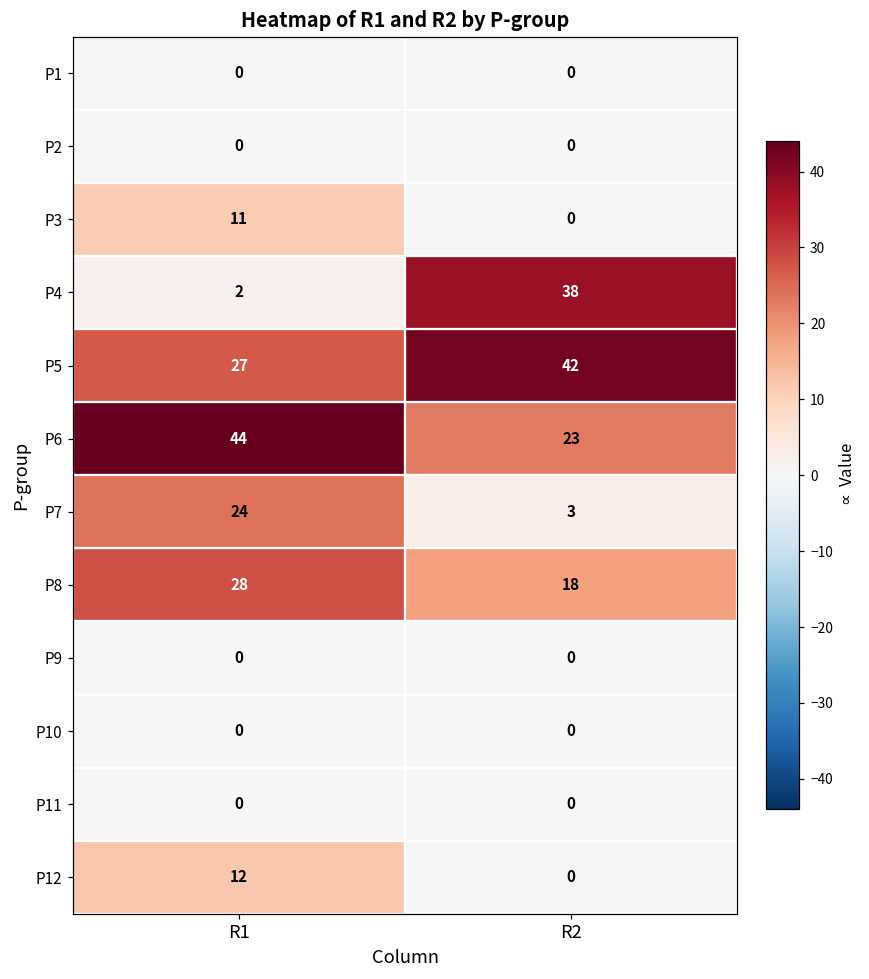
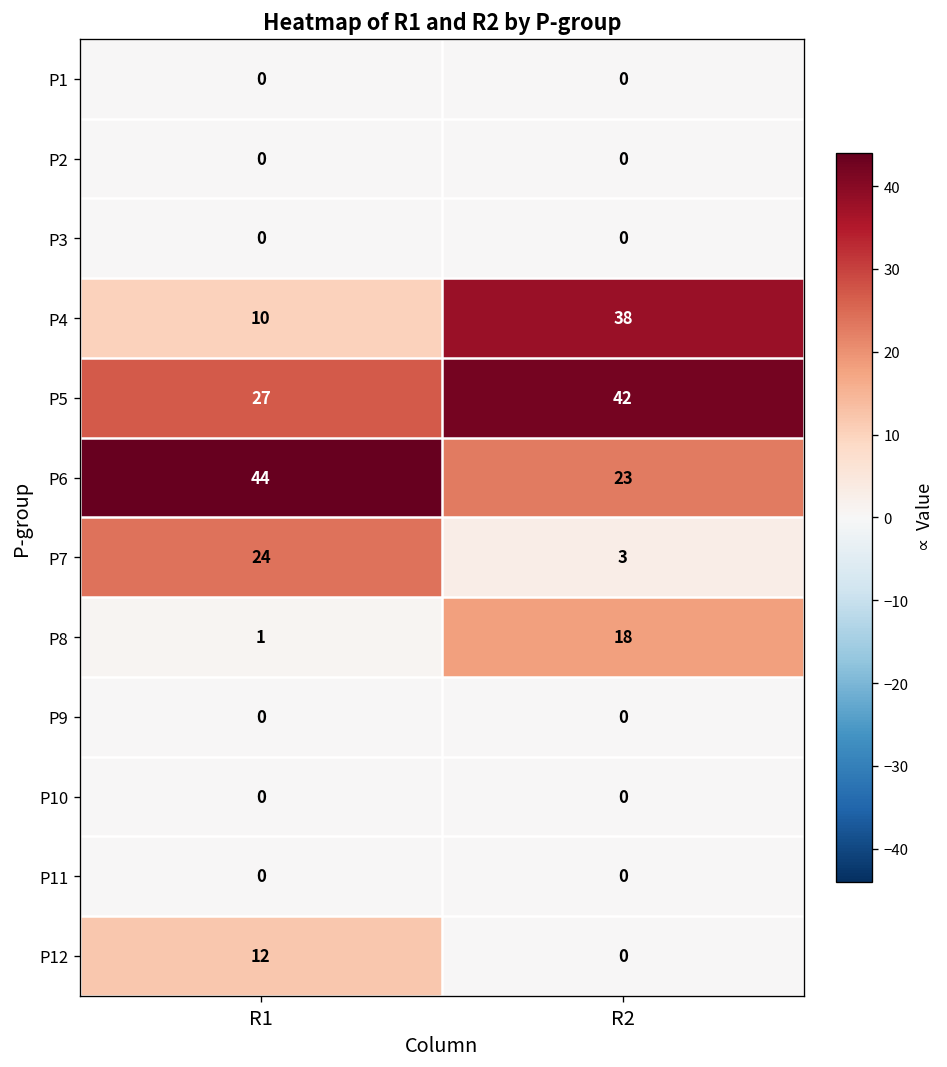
  {
    "P1": {
      "R1": 0,
      "R2": 0
    },
    "P2": {
      "R1": 0,
      "R2": 0
    },
    "P3": {
-     "R1": 11,
+     "R1": 0,
      "R2": 0
    },
    "P4": {
-     "R1": 2,
+     "R1": 10,
      "R2": 38
    },
    "P5": {
      "R1": 27,
      "R2": 42
    },
    "P6": {
      "R1": 44,
      "R2": 23
    },
    "P7": {
      "R1": 24,
      "R2": 3
    },
    "P8": {
-     "R1": 28,
+     "R1": 1,
      "R2": 18
    },
    "P9": {
      "R1": 0,
      "R2": 0
    },
    "P10": {
      "R1": 0,
      "R2": 0
    },
    "P11": {
      "R1": 0,
      "R2": 0
    },
    "P12": {
      "R1": 12,
      "R2": 0
    }
  }
